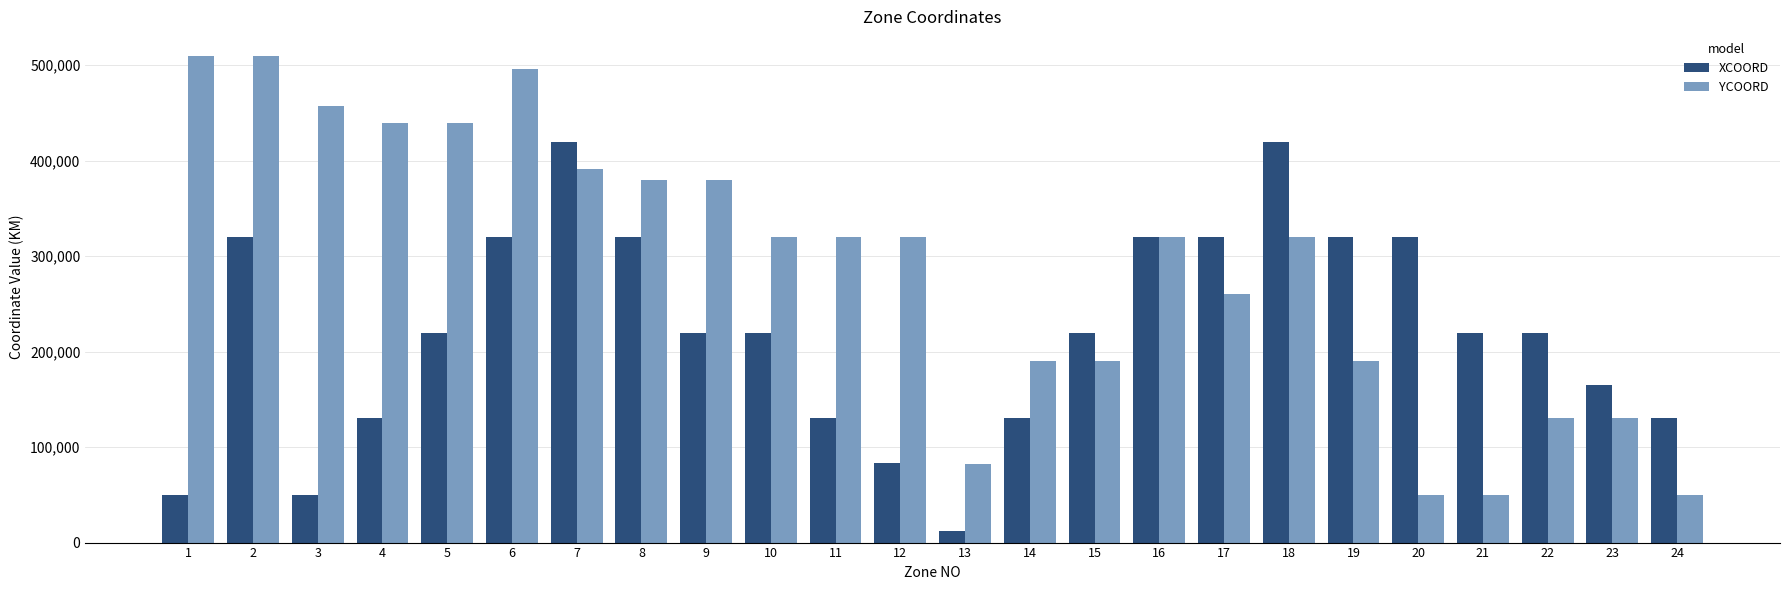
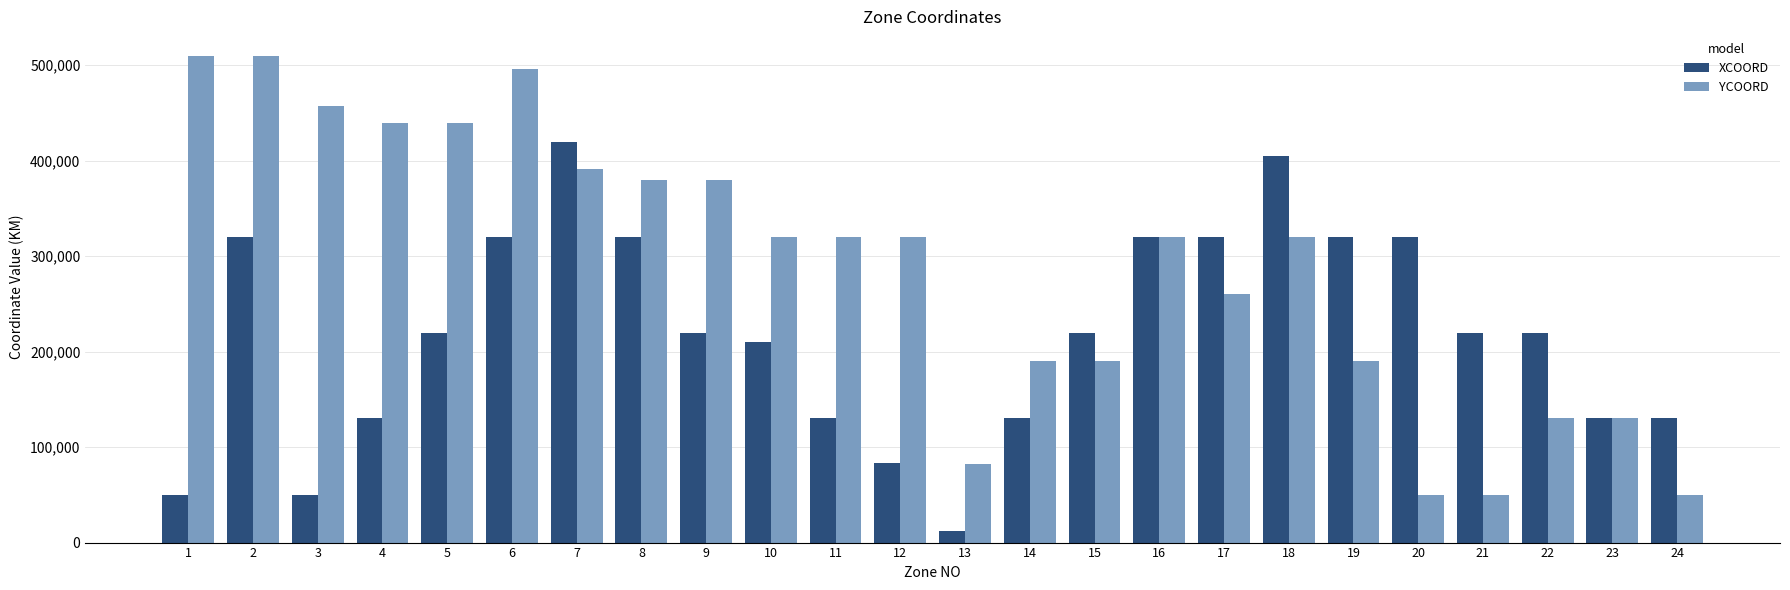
  {
    "XCOORD": {
      "1": "50,000",
      "2": "320,000",
      "3": "50,000",
      "4": "130,000",
      "5": "220,000",
      "6": "320,000",
      "7": "420,000",
      "8": "320,000",
      "9": "220,000",
-     "10": "220,000",
+     "10": "210,000",
      "11": "130,000",
      "12": "80,000",
      "13": "10,000",
      "14": "130,000",
      "15": "220,000",
      "16": "320,000",
      "17": "320,000",
-     "18": "420,000",
+     "18": "410,000",
      "19": "320,000",
      "20": "320,000",
      "21": "220,000",
      "22": "220,000",
-     "23": "160,000",
+     "23": "130,000",
      "24": "130,000"
    },
    "YCOORD": {
      "1": "510,000",
      "2": "510,000",
      "3": "460,000",
      "4": "440,000",
      "5": "440,000",
      "6": "500,000",
      "7": "390,000",
      "8": "380,000",
      "9": "380,000",
      "10": "320,000",
      "11": "320,000",
      "12": "320,000",
      "13": "80,000",
      "14": "190,000",
      "15": "190,000",
      "16": "320,000",
      "17": "260,000",
      "18": "320,000",
      "19": "190,000",
      "20": "50,000",
      "21": "50,000",
      "22": "130,000",
      "23": "130,000",
      "24": "50,000"
    }
  }
